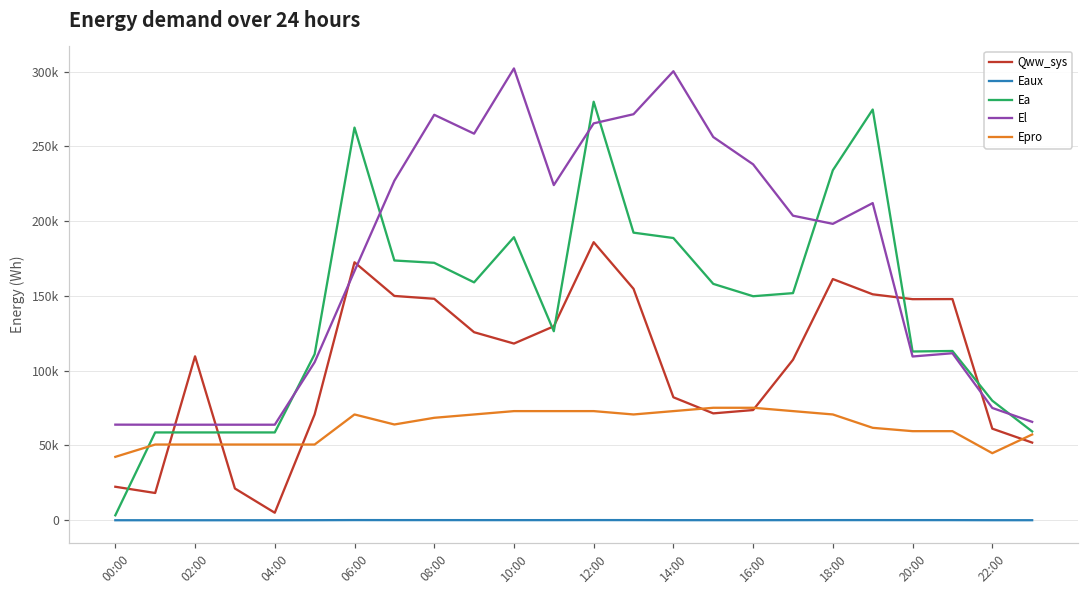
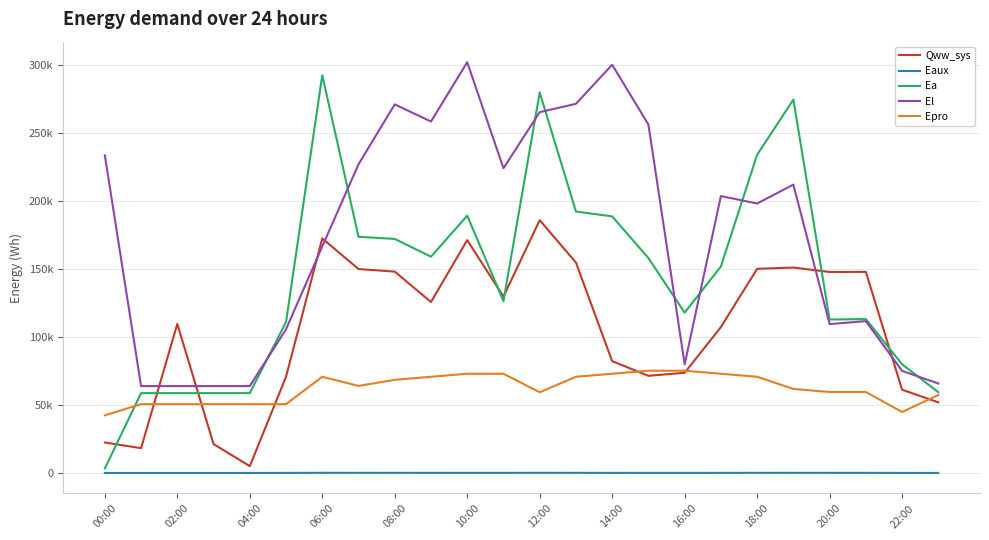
  {
    "Qww_sys": {
      "00:00": 22000,
      "02:00": 110000,
      "04:00": 5000,
      "06:00": 173000,
      "08:00": 148000,
-     "10:00": 118000,
+     "10:00": 171000,
      "12:00": 186000,
      "14:00": 82000,
-     "18:00": 161000,
+     "18:00": 150000,
      "20:00": 148000,
      "22:00": 61000
    },
    "Eaux": {
      "00:00": 0,
      "02:00": 0,
      "04:00": 0,
      "06:00": 0,
      "08:00": 0,
      "10:00": 0,
      "12:00": 0,
      "14:00": 0,
      "16:00": 0,
      "18:00": 0,
      "20:00": 0,
      "22:00": 0
    },
    "Ea": {
      "00:00": 3000,
      "02:00": 59000,
      "04:00": 59000,
-     "06:00": 263000,
+     "06:00": 293000,
      "08:00": 172000,
      "10:00": 189000,
      "12:00": 280000,
      "14:00": 189000,
-     "16:00": 150000,
+     "16:00": 118000,
      "18:00": 234000,
      "20:00": 113000,
      "22:00": 80000
    },
    "El": {
-     "00:00": 64000,
+     "00:00": 234000,
      "02:00": 64000,
      "04:00": 64000,
      "06:00": 167000,
      "08:00": 271000,
      "10:00": 302000,
      "12:00": 265000,
      "14:00": 300000,
-     "16:00": 238000,
+     "16:00": 80000,
      "18:00": 198000,
      "20:00": 110000,
      "22:00": 75000
    },
    "Epro": {
      "00:00": 42000,
      "02:00": 51000,
      "04:00": 51000,
      "06:00": 71000,
      "08:00": 69000,
      "10:00": 73000,
-     "12:00": 73000,
+     "12:00": 59000,
      "14:00": 73000,
      "18:00": 71000,
      "20:00": 60000,
      "22:00": 45000
    }
  }
